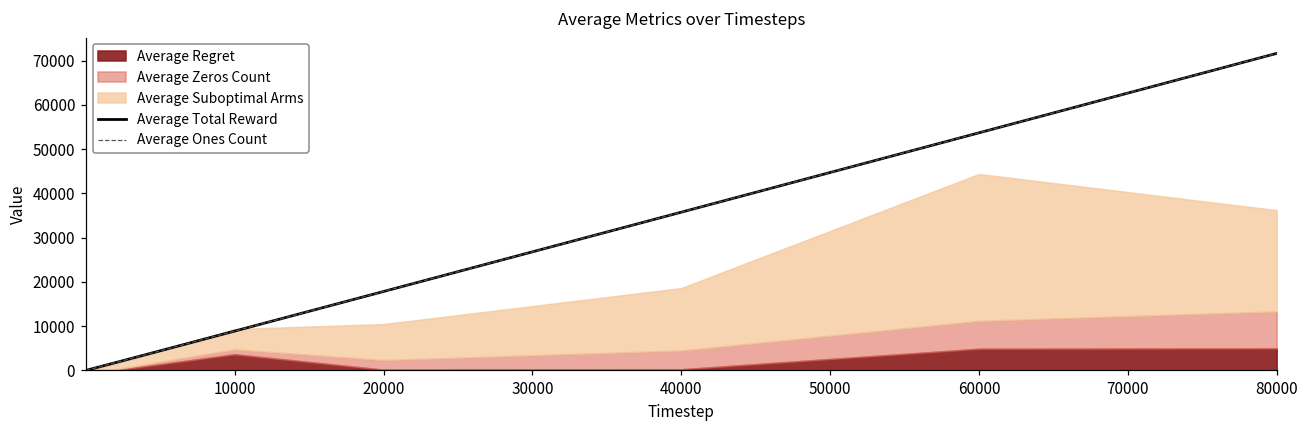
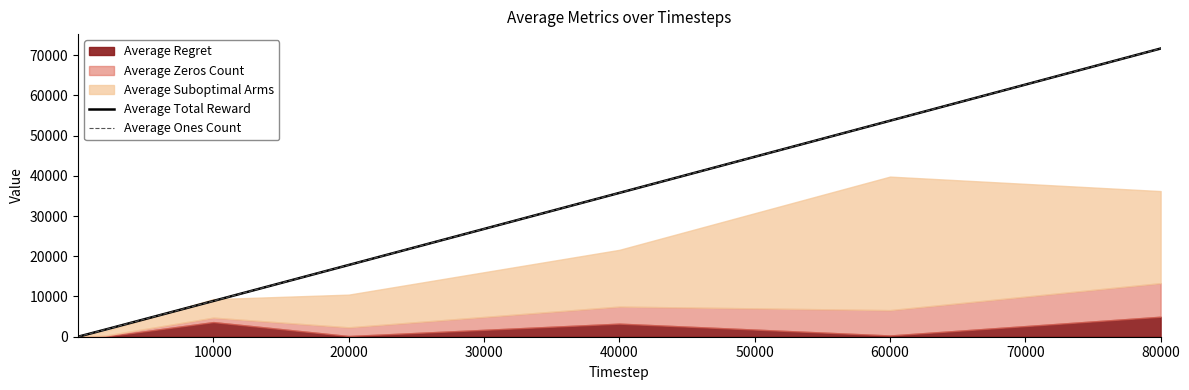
  {
    "Average Regret": {
      "10000": 4000,
-     "40000": 0,
-     "60000": 5000,
+     "40000": 3000,
+     "60000": 0,
      "80000": 5000
    },
    "Average Ones Count": {
      "20000": 18000,
      "40000": 36000,
      "60000": 54000,
      "80000": 72000
    },
    "Average Zeros Count": {
      "10000": 1000,
      "20000": 2000,
      "40000": 4000,
      "60000": 6000,
      "80000": 8000
    },
    "Average Suboptimal Arms": {
      "20000": 8000,
      "40000": 14000,
      "60000": 33000,
      "80000": 23000
    }
  }
